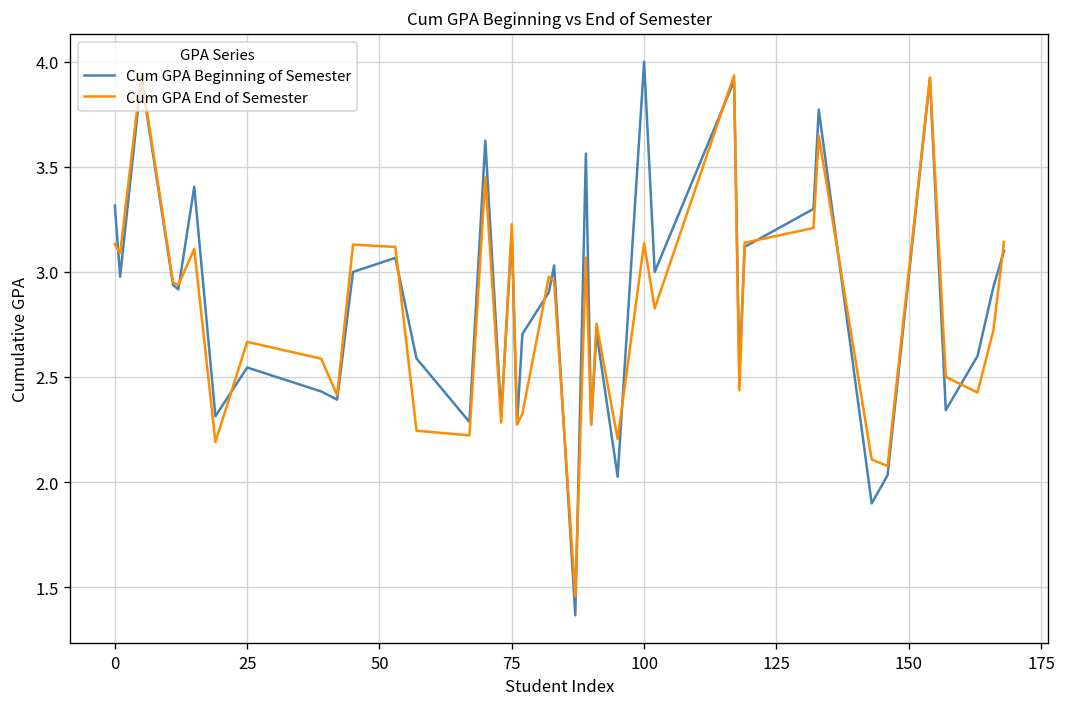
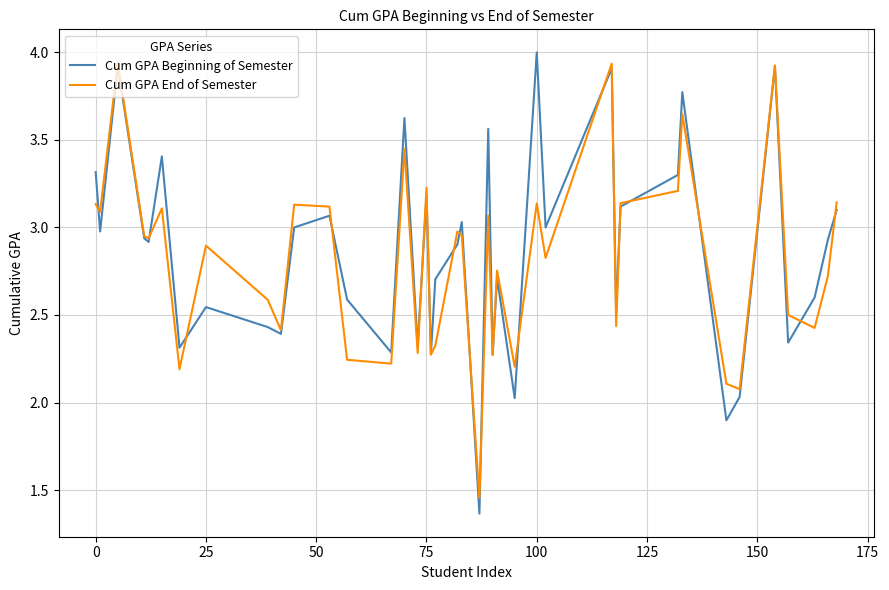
  {
    "Cum GPA Beginning of Semester": {
      "0": 3.32,
      "25": 2.55,
      "75": 3.18,
      "100": 4.00
    },
    "Cum GPA End of Semester": {
      "0": 3.13,
-     "25": 2.67,
+     "25": 2.90,
      "75": 3.23,
      "100": 3.14
    }
  }
